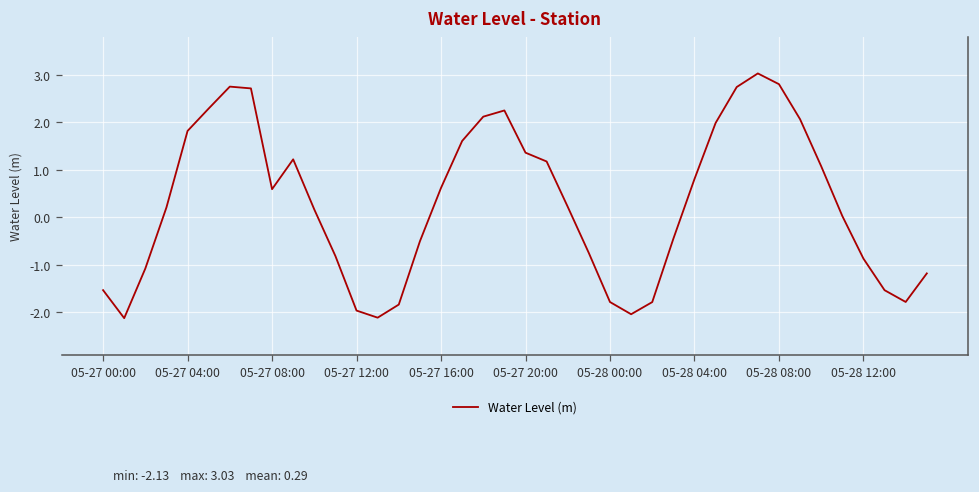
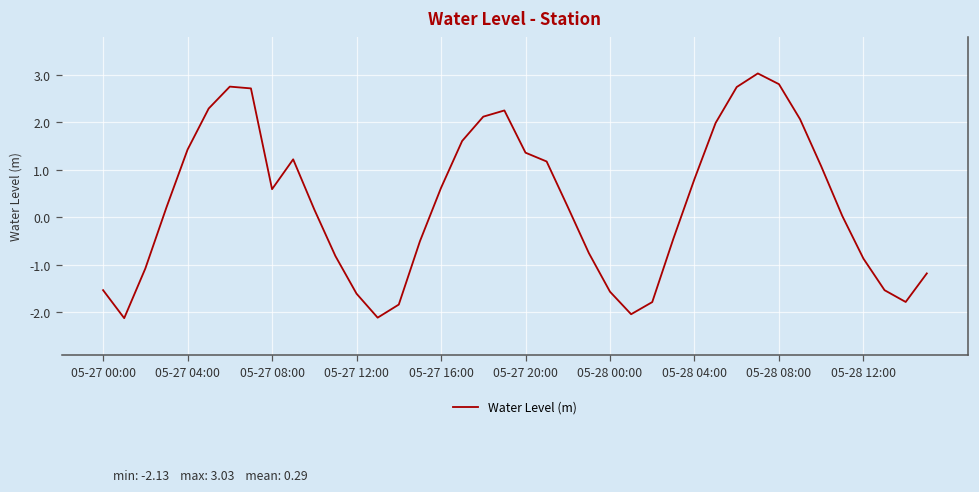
  {
    "05-27 00:00": -1.5,
-   "05-27 04:00": 1.8,
+   "05-27 04:00": 1.4,
    "05-27 08:00": 0.6,
-   "05-27 12:00": -2.0,
+   "05-27 12:00": -1.6,
    "05-27 16:00": 0.6,
    "05-27 20:00": 1.4,
-   "05-28 00:00": -1.8,
+   "05-28 00:00": -1.6,
    "05-28 04:00": 0.8,
    "05-28 08:00": 2.8,
    "05-28 12:00": -0.9
  }
